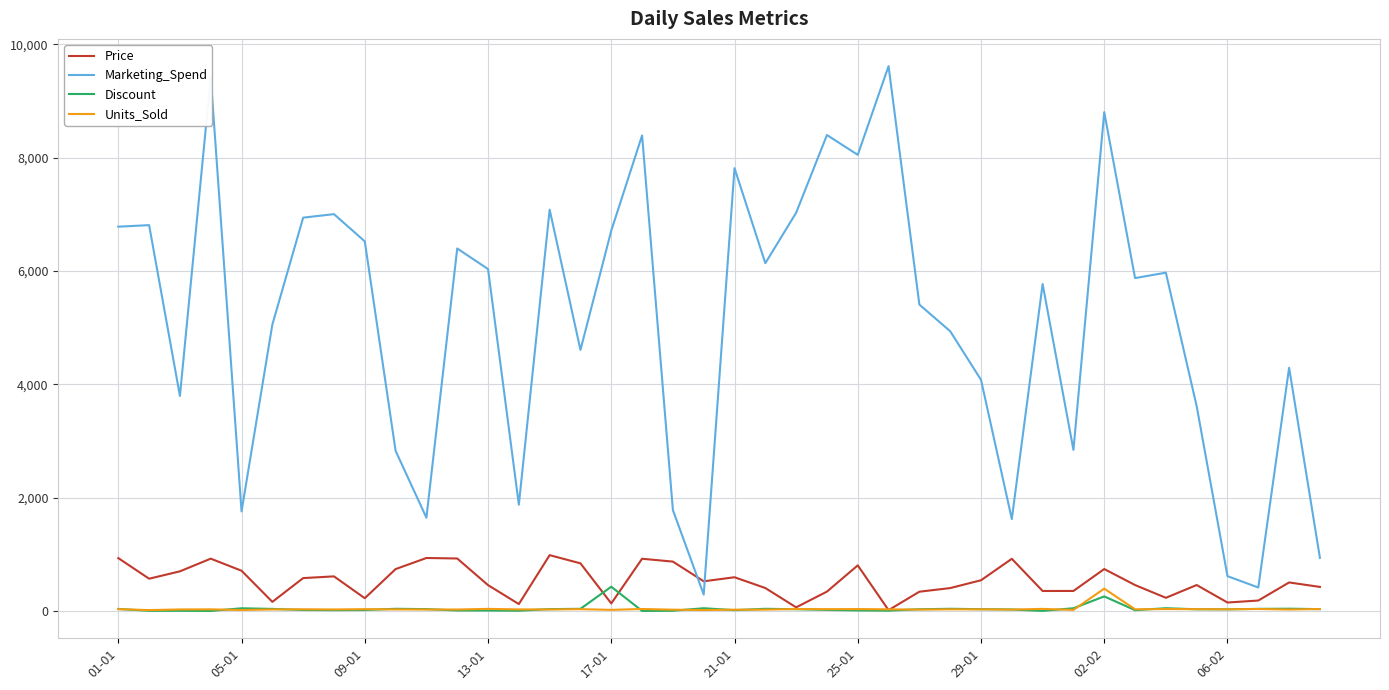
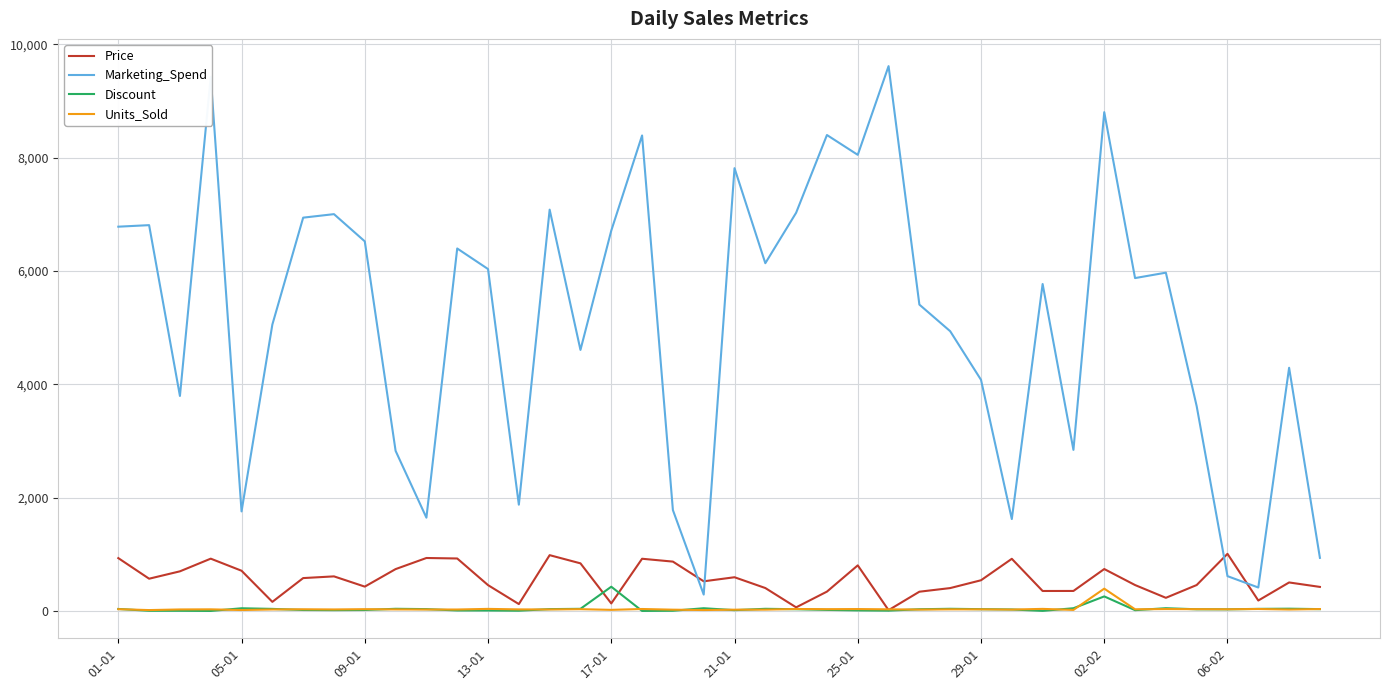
  {
    "Price": {
      "01-01": "900",
      "05-01": "700",
-     "09-01": "200",
+     "09-01": "400",
      "13-01": "500",
      "17-01": "100",
      "21-01": "600",
      "25-01": "800",
      "29-01": "500",
      "02-02": "700",
-     "06-02": "100"
+     "06-02": "1,000"
    },
    "Marketing_Spend": {
      "01-01": "6,800",
      "05-01": "1,800",
      "09-01": "6,500",
      "13-01": "6,000",
      "17-01": "6,700",
      "21-01": "7,800",
      "25-01": "8,000",
      "29-01": "4,100",
      "02-02": "8,800",
      "06-02": "600"
    },
    "Discount": {
      "17-01": "400",
      "02-02": "300"
    },
    "Units_Sold": {
      "17-01": "0",
      "02-02": "400"
    }
  }
